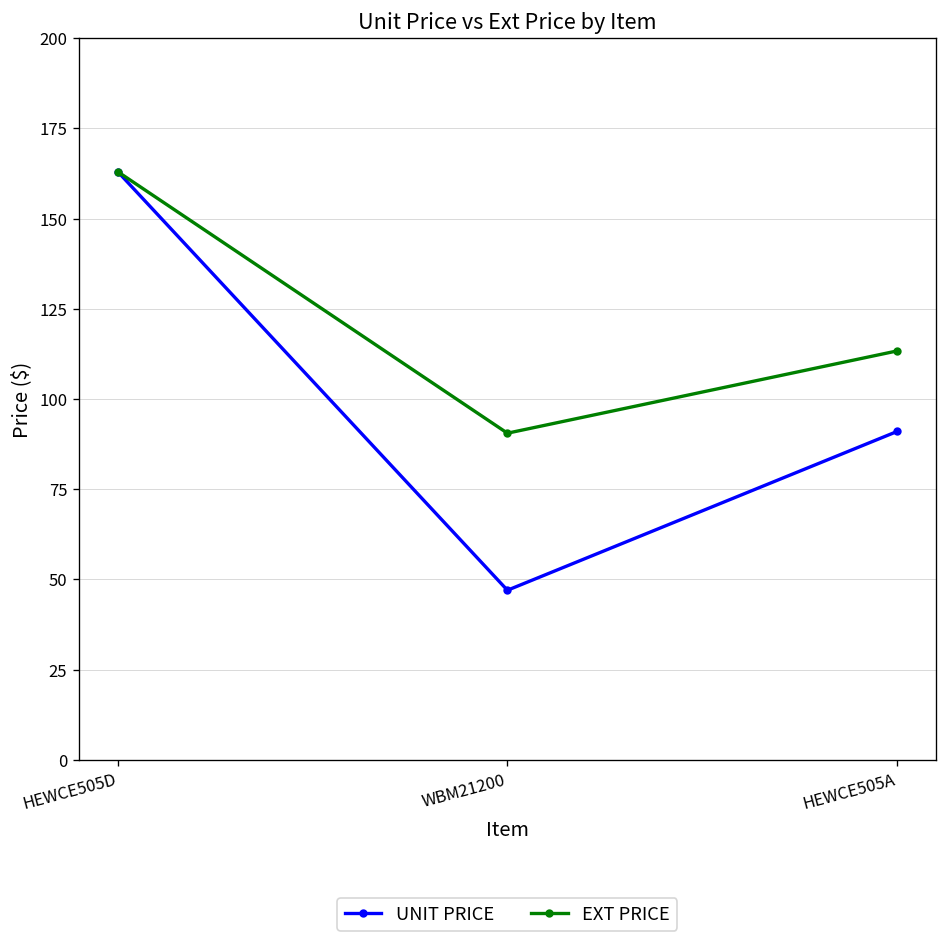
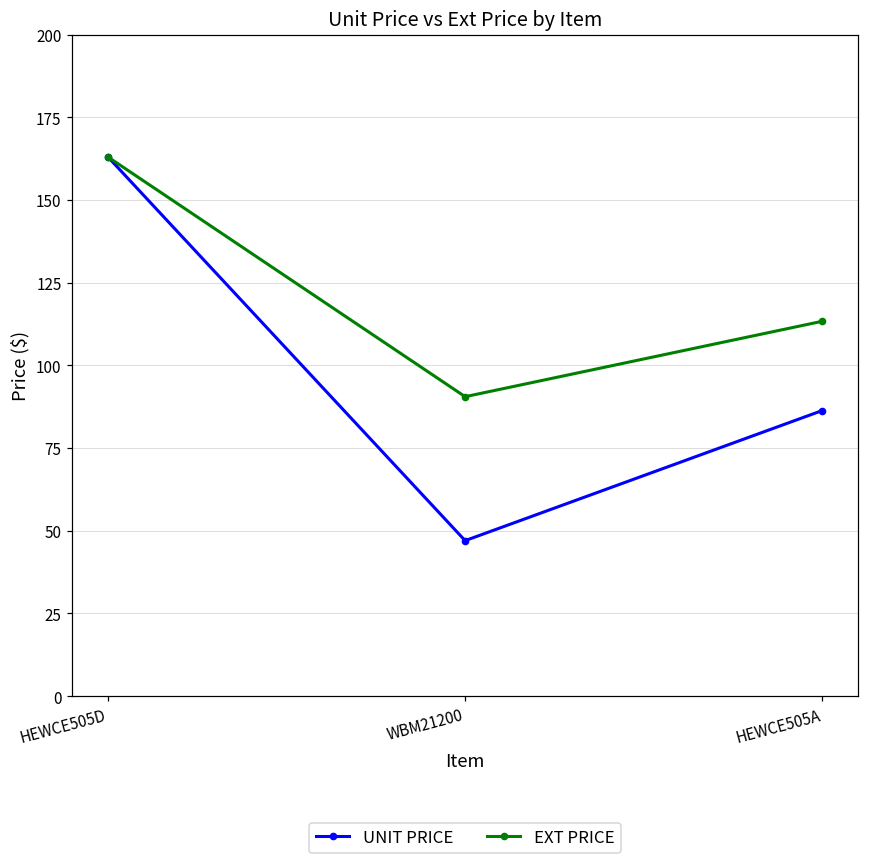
  {
    "UNIT PRICE": {
      "WBM21200": 47,
-     "HEWCE505A": 91
+     "HEWCE505A": 86
    },
    "EXT PRICE": {
      "WBM21200": 91,
      "HEWCE505A": 113
    }
  }
